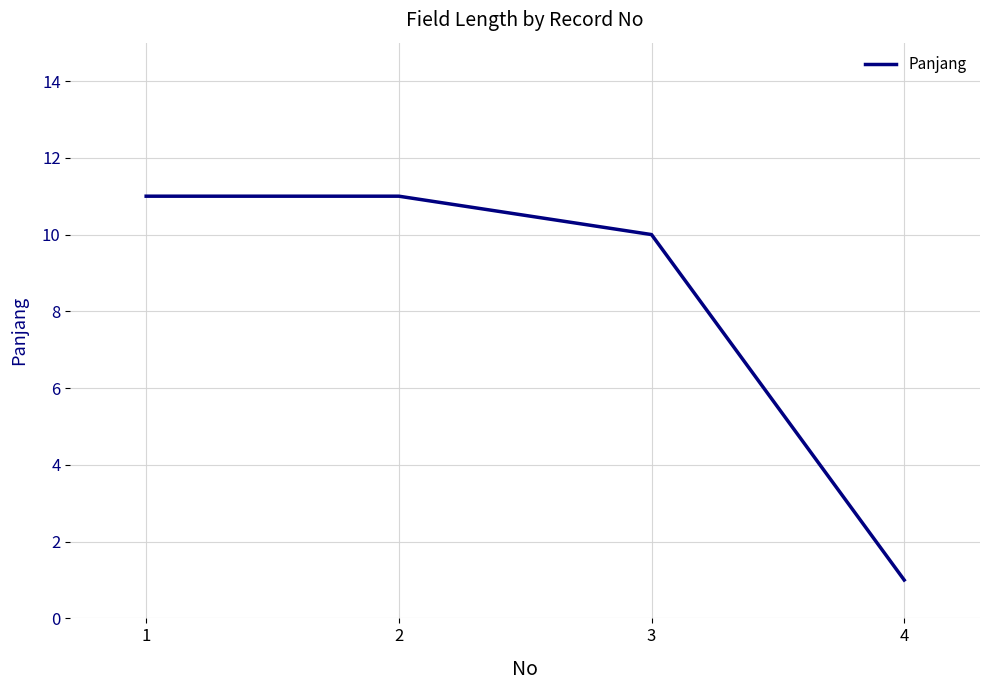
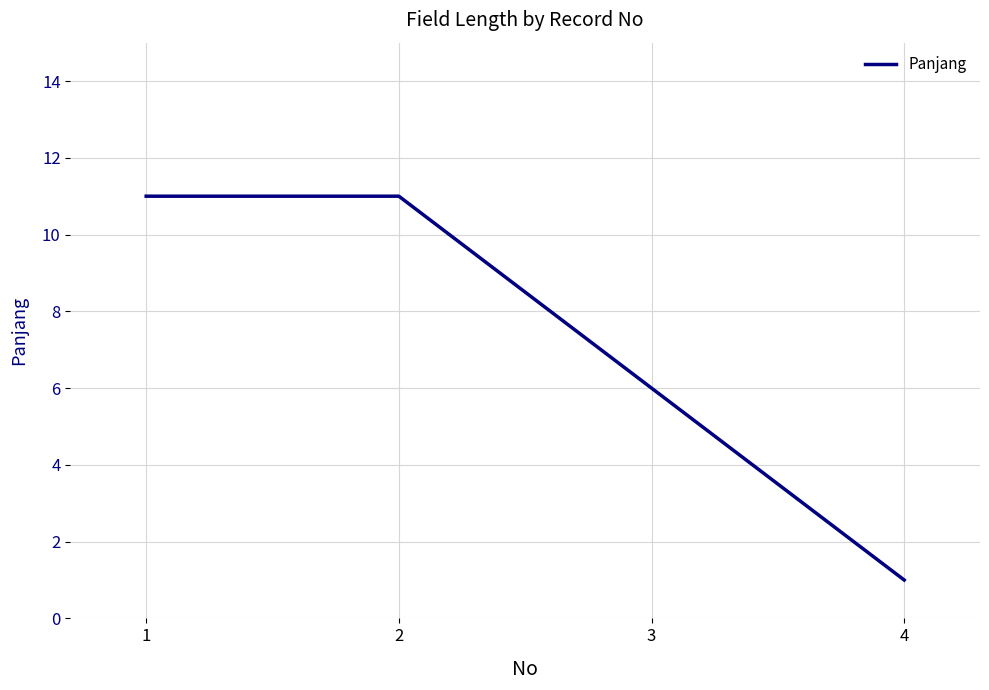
  {
    "1": 11,
    "2": 11,
-   "3": 10,
+   "3": 6,
    "4": 1
  }
